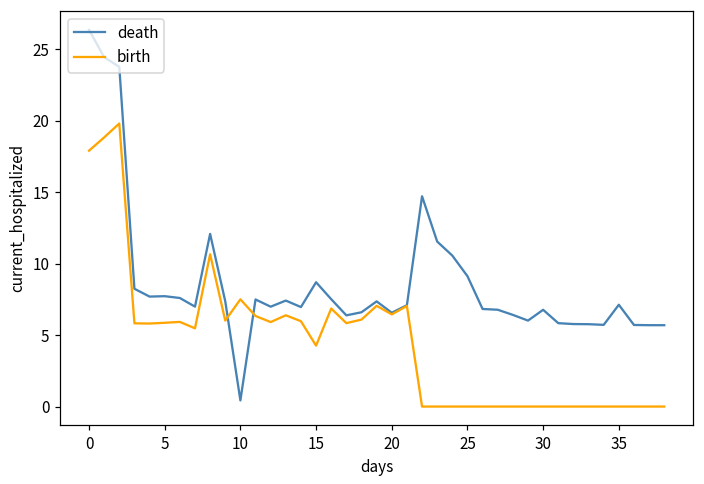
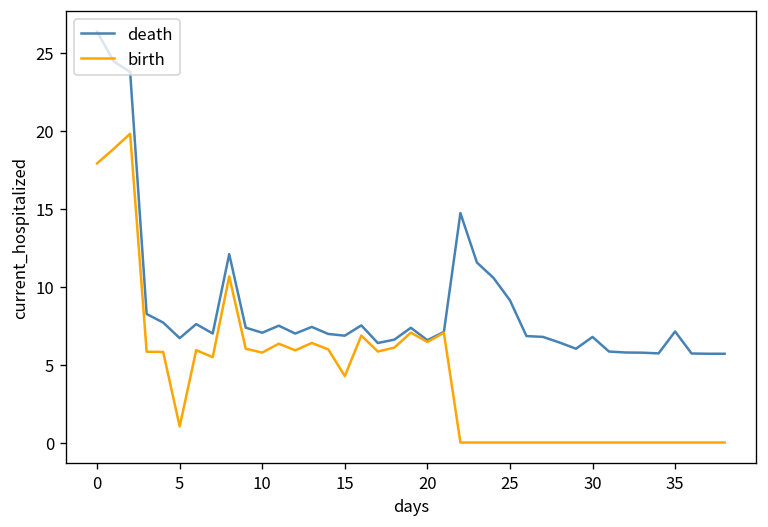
  {
    "death": {
-     "5": 7.7,
-     "10": 0.4,
-     "15": 8.7,
+     "5": 6.7,
+     "10": 7.0,
+     "15": 6.9,
      "25": 9.1,
      "30": 6.8,
      "35": 7.1
    },
    "birth": {
      "0": 17.9,
-     "5": 5.9,
-     "10": 7.5,
+     "5": 1.0,
+     "10": 5.8,
      "15": 4.3,
      "25": 0.0,
      "30": 0.0,
      "35": 0.0
    }
  }
